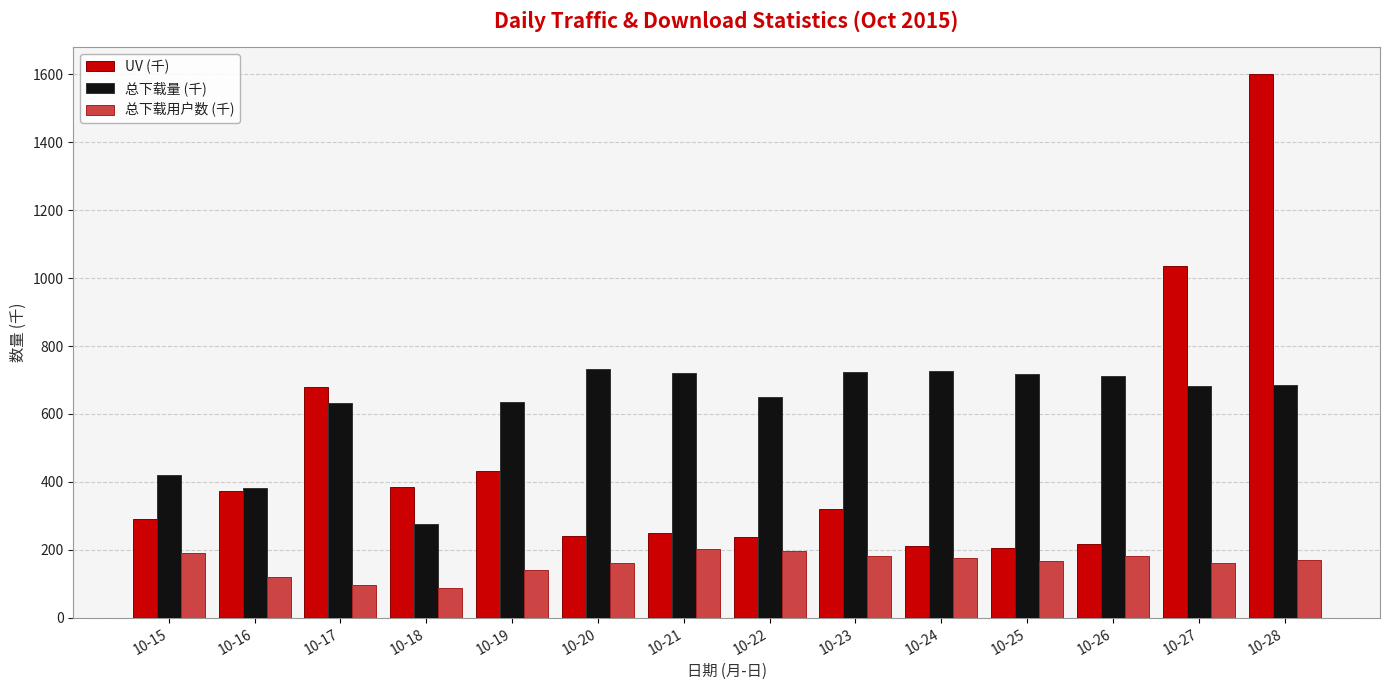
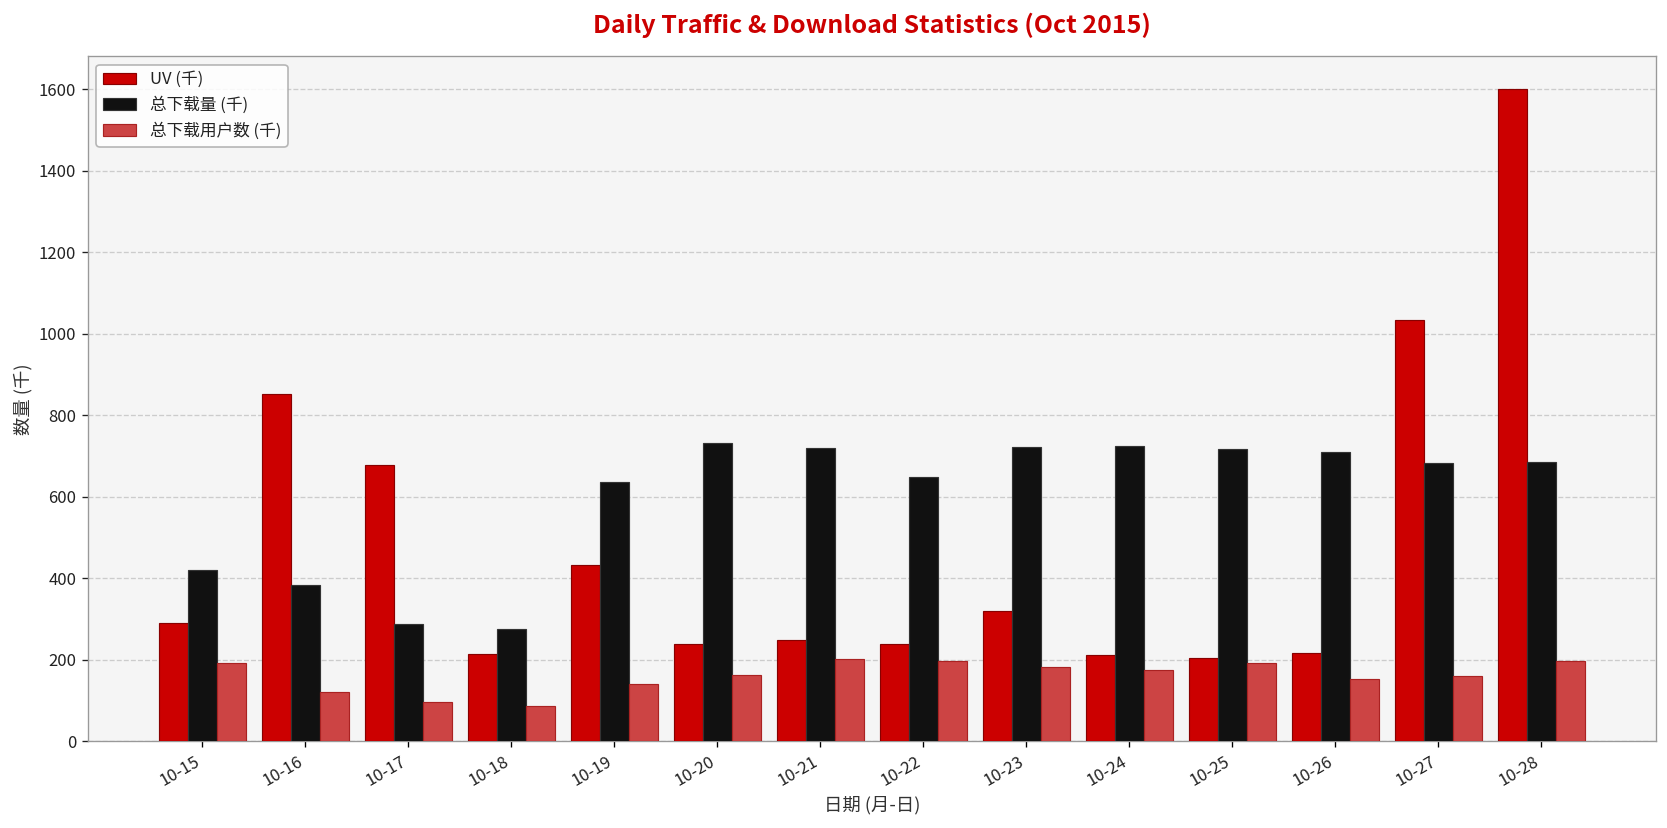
  {
    "UV (千)": {
      "10-15": 290,
-     "10-16": 370,
+     "10-16": 850,
      "10-17": 680,
-     "10-18": 380,
+     "10-18": 220,
      "10-19": 430,
      "10-20": 240,
      "10-21": 250,
      "10-22": 240,
      "10-23": 320,
      "10-24": 210,
      "10-25": 200,
      "10-26": 220,
      "10-27": 1030,
      "10-28": 1600
    },
    "总下载量 (千)": {
      "10-15": 420,
      "10-16": 380,
-     "10-17": 630,
+     "10-17": 290,
      "10-18": 280,
      "10-19": 640,
      "10-20": 730,
      "10-21": 720,
      "10-22": 650,
      "10-23": 720,
      "10-24": 730,
      "10-25": 720,
      "10-26": 710,
      "10-27": 680,
      "10-28": 690
    },
    "总下载用户数 (千)": {
      "10-15": 190,
      "10-16": 120,
      "10-17": 100,
      "10-18": 90,
      "10-19": 140,
      "10-20": 160,
      "10-21": 200,
      "10-22": 200,
      "10-23": 180,
      "10-24": 180,
-     "10-25": 170,
-     "10-26": 180,
+     "10-25": 190,
+     "10-26": 150,
      "10-27": 160,
-     "10-28": 170
+     "10-28": 200
    }
  }
